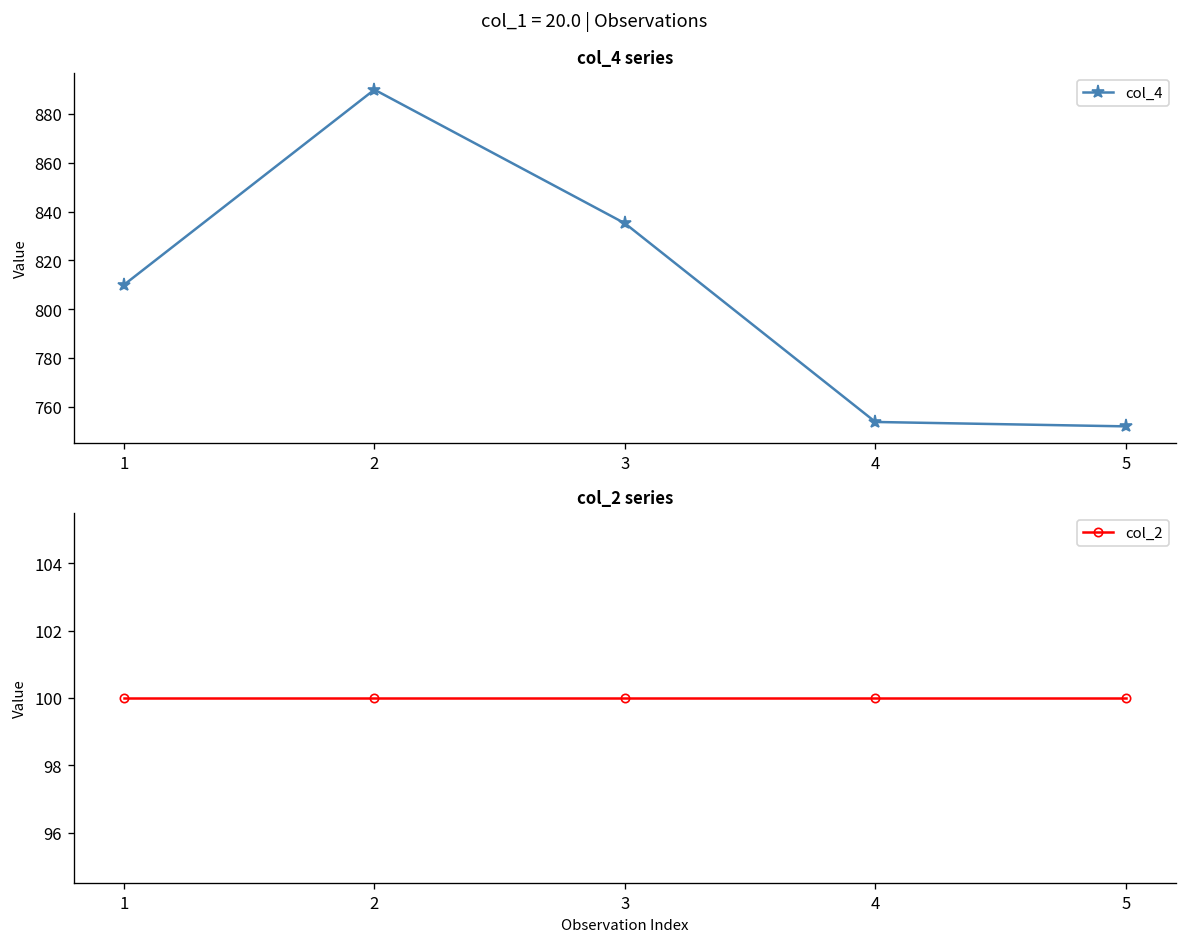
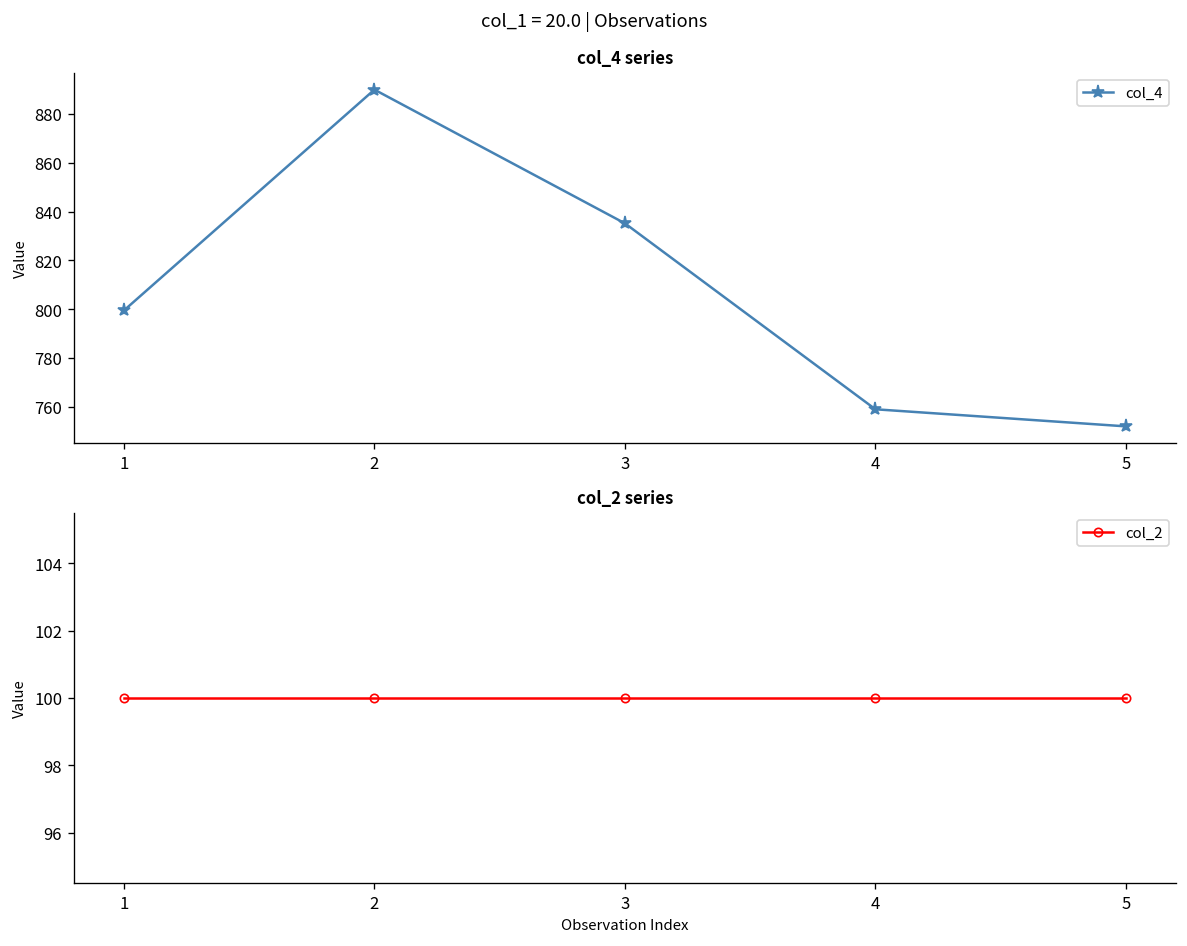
  {
    "col_4 series": {
-     "1": 810,
+     "1": 800,
      "2": 890,
      "3": 835,
-     "4": 754,
+     "4": 759,
      "5": 752
    },
    "col_2 series": {
      "1": 100.0,
      "2": 100.0,
      "3": 100.0,
      "4": 100.0,
      "5": 100.0
    }
  }
